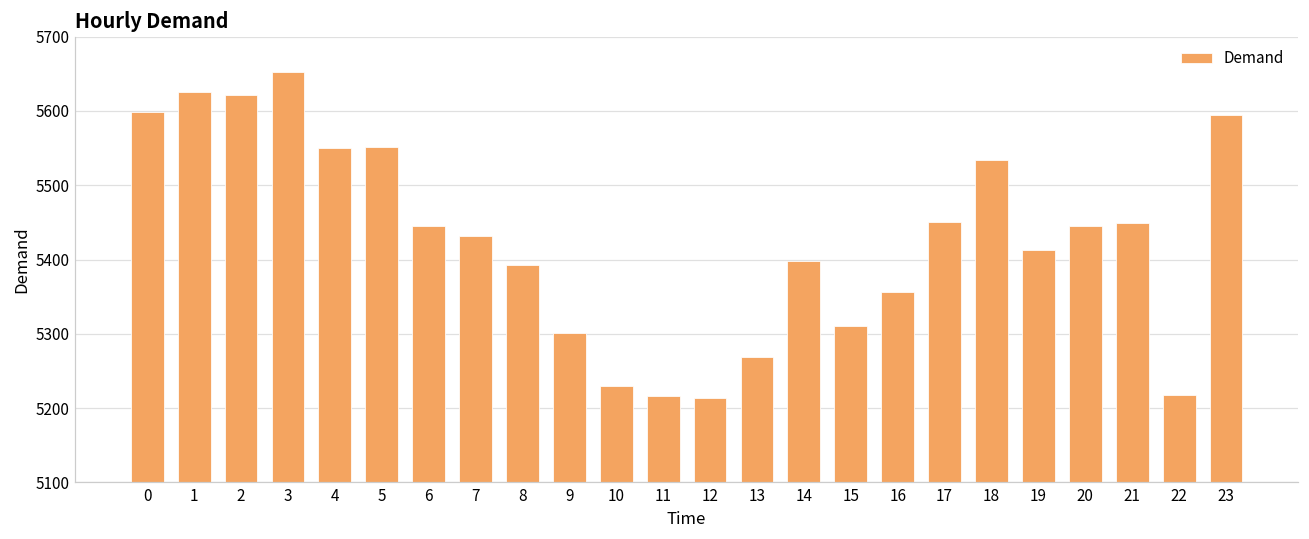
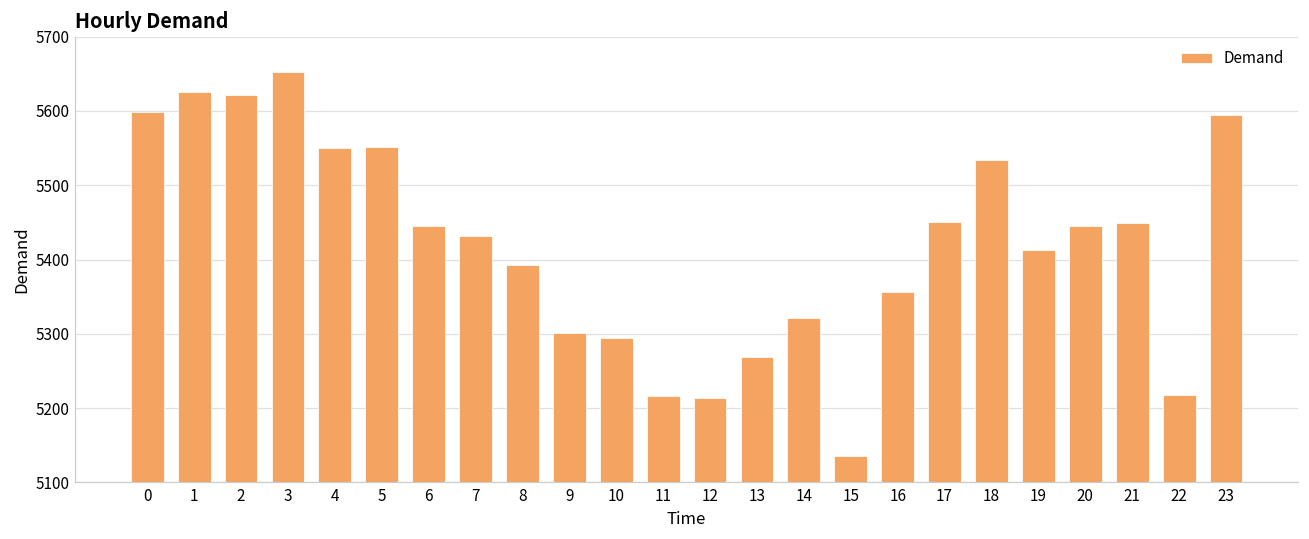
  {
    "0": 5600,
    "1": 5630,
    "2": 5620,
    "3": 5650,
    "4": 5550,
    "5": 5550,
    "6": 5450,
    "7": 5430,
    "8": 5390,
    "9": 5300,
-   "10": 5230,
+   "10": 5290,
    "11": 5220,
    "12": 5210,
    "13": 5270,
-   "14": 5400,
-   "15": 5310,
+   "14": 5320,
+   "15": 5140,
    "16": 5360,
    "17": 5450,
    "18": 5530,
    "19": 5410,
    "20": 5450,
    "21": 5450,
    "22": 5220,
    "23": 5600
  }
